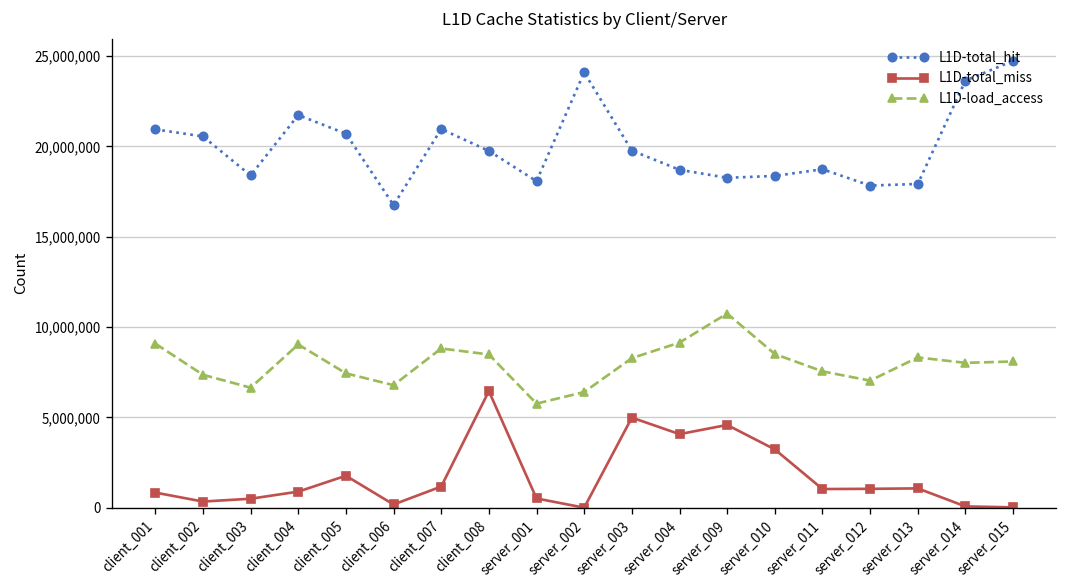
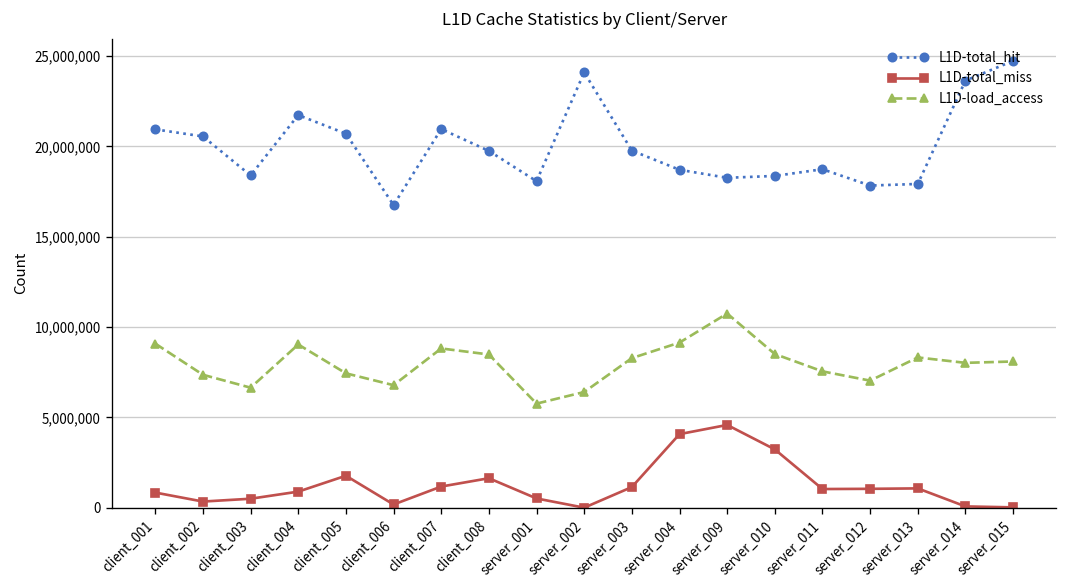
  {
    "L1D-total_hit": {
      "client_001": "20,900,000",
      "client_002": "20,600,000",
      "client_003": "18,400,000",
      "client_004": "21,700,000",
      "client_005": "20,700,000",
      "client_006": "16,800,000",
      "client_007": "21,000,000",
      "client_008": "19,700,000",
      "server_001": "18,100,000",
      "server_002": "24,100,000",
      "server_003": "19,800,000",
      "server_004": "18,700,000",
      "server_009": "18,300,000",
      "server_010": "18,400,000",
      "server_011": "18,700,000",
      "server_012": "17,800,000",
      "server_013": "17,900,000",
      "server_014": "23,600,000",
      "server_015": "24,700,000"
    },
    "L1D-total_miss": {
      "client_001": "800,000",
      "client_002": "300,000",
      "client_003": "500,000",
      "client_004": "900,000",
      "client_005": "1,800,000",
      "client_006": "200,000",
      "client_007": "1,200,000",
-     "client_008": "6,500,000",
+     "client_008": "1,600,000",
      "server_001": "500,000",
      "server_002": "0",
-     "server_003": "5,000,000",
+     "server_003": "1,100,000",
      "server_004": "4,100,000",
      "server_009": "4,600,000",
      "server_010": "3,200,000",
      "server_011": "1,000,000",
      "server_012": "1,000,000",
      "server_013": "1,100,000",
      "server_014": "100,000",
      "server_015": "0"
    },
    "L1D-load_access": {
      "client_001": "9,100,000",
      "client_002": "7,400,000",
      "client_003": "6,600,000",
      "client_004": "9,000,000",
      "client_005": "7,400,000",
      "client_006": "6,800,000",
      "client_007": "8,800,000",
      "client_008": "8,500,000",
      "server_001": "5,800,000",
      "server_002": "6,400,000",
      "server_003": "8,300,000",
      "server_004": "9,100,000",
      "server_009": "10,700,000",
      "server_010": "8,500,000",
      "server_011": "7,500,000",
      "server_012": "7,000,000",
      "server_013": "8,300,000",
      "server_014": "8,000,000",
      "server_015": "8,100,000"
    }
  }
